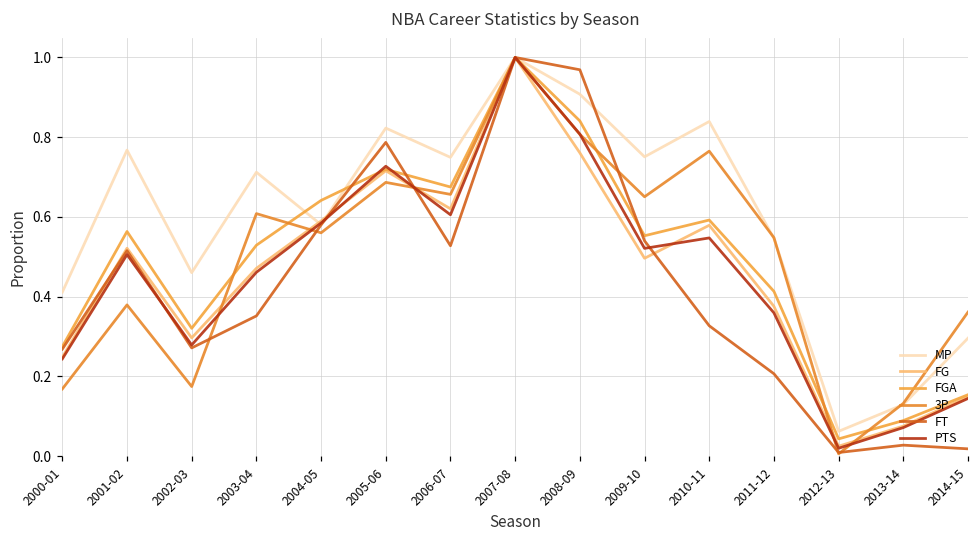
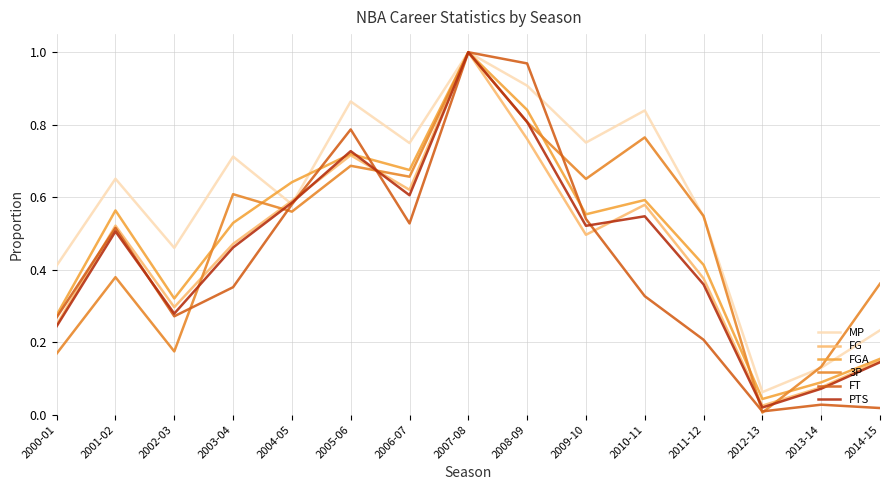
  {
    "MP": {
      "2000-01": 0.41,
-     "2001-02": 0.77,
+     "2001-02": 0.65,
      "2002-03": 0.46,
      "2003-04": 0.71,
-     "2005-06": 0.82,
+     "2005-06": 0.86,
      "2006-07": 0.75,
      "2008-09": 0.91,
      "2009-10": 0.75,
      "2010-11": 0.84,
      "2012-13": 0.06,
-     "2014-15": 0.30
+     "2014-15": 0.23
    }
  }
